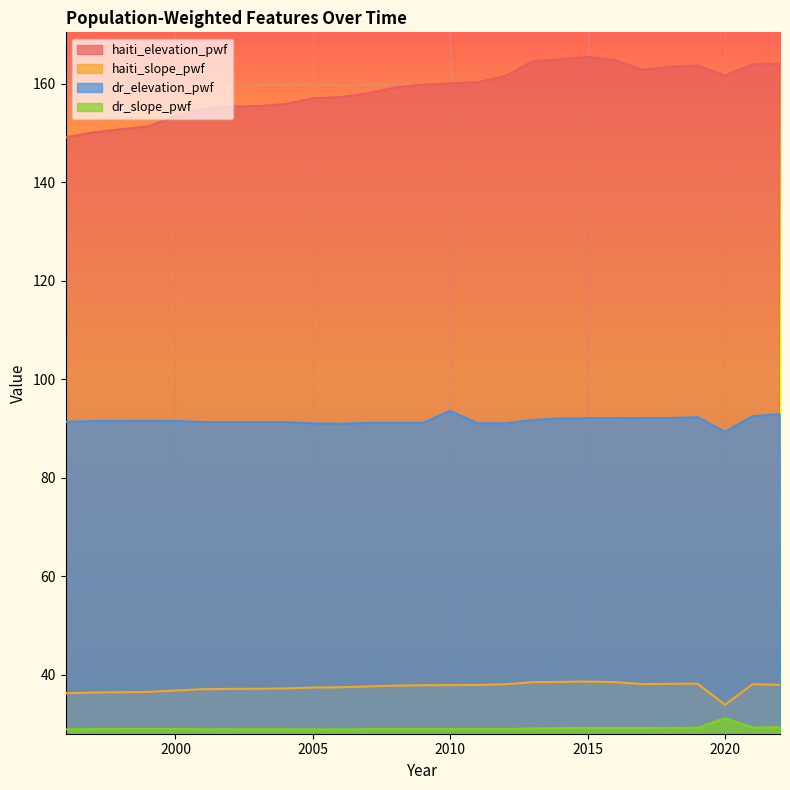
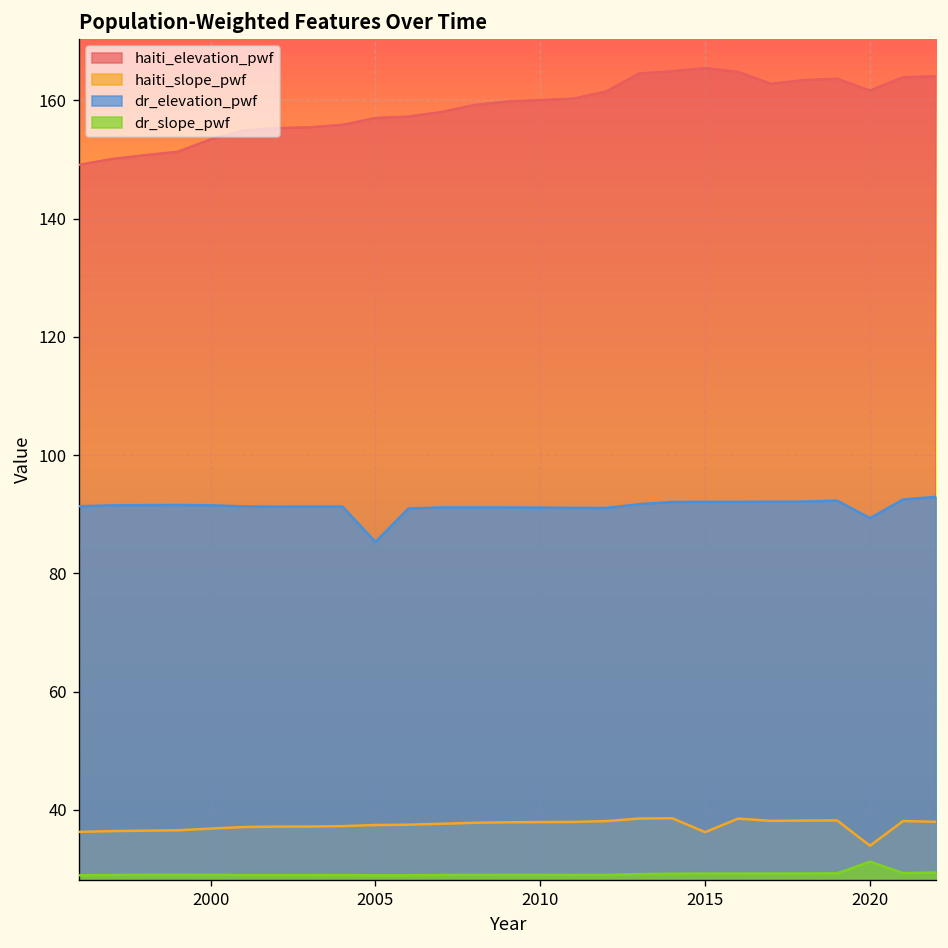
  {
    "haiti_elevation_pwf": {
      "2005": 157,
      "2010": 160,
      "2015": 165,
      "2020": 162
    },
    "haiti_slope_pwf": {
      "2000": 37,
      "2005": 37,
      "2010": 38,
-     "2015": 39,
+     "2015": 36,
      "2020": 34
    },
    "dr_elevation_pwf": {
      "2000": 92,
-     "2005": 91,
-     "2010": 94,
+     "2005": 85,
+     "2010": 91,
      "2015": 92,
      "2020": 89
    },
    "dr_slope_pwf": {
      "2000": 29,
      "2005": 29,
      "2010": 29,
      "2015": 29,
      "2020": 31
    }
  }
